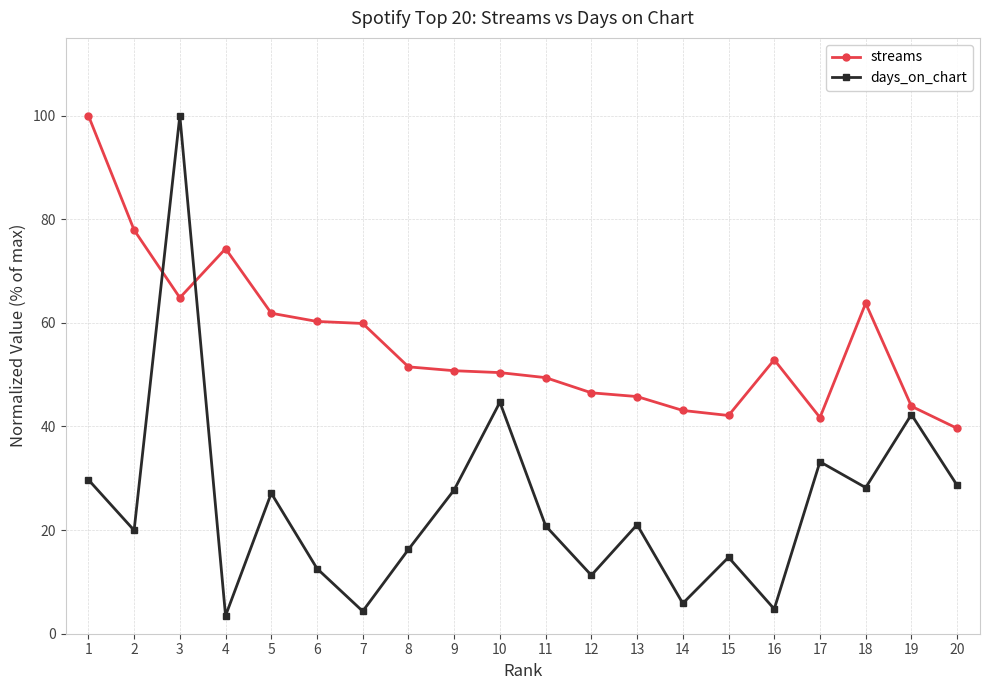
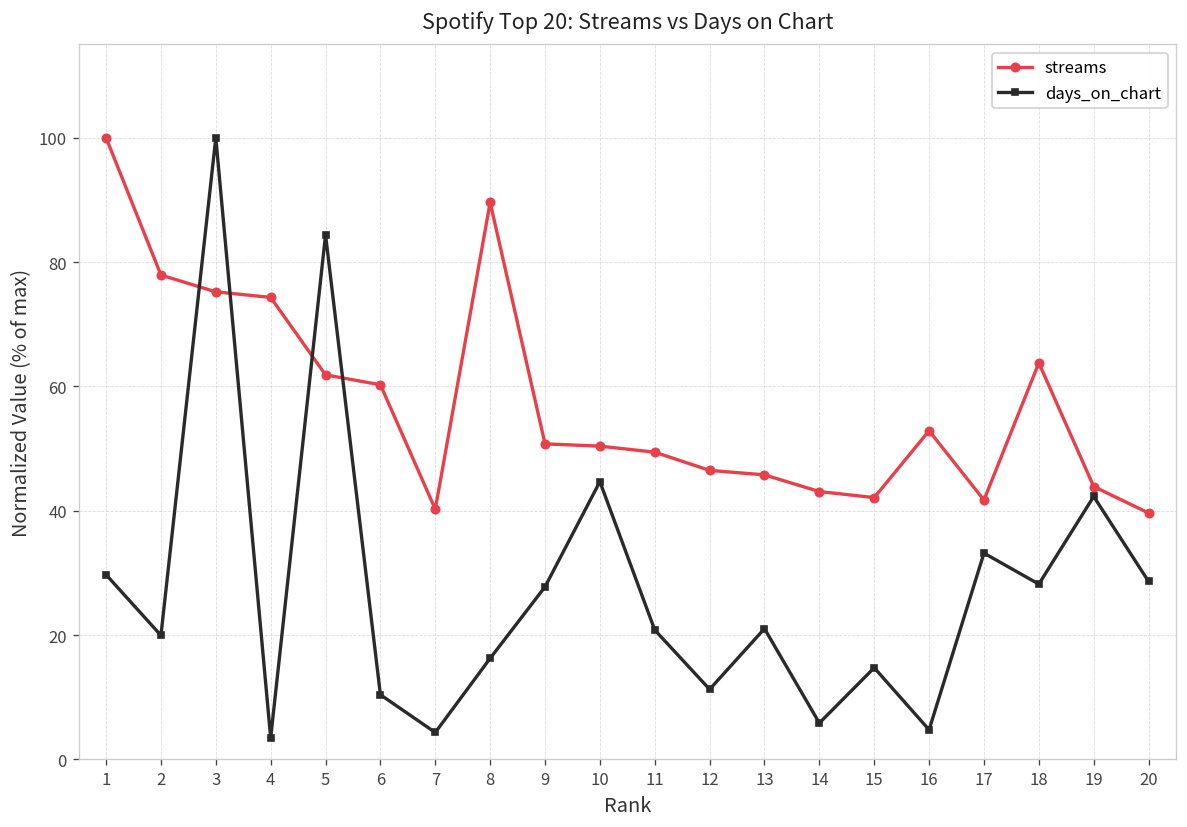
  {
    "streams": {
      "1": 100,
      "2": 78,
-     "3": 65,
+     "3": 75,
      "4": 74,
      "5": 62,
      "6": 60,
-     "7": 60,
-     "8": 52,
+     "7": 40,
+     "8": 90,
      "9": 51,
      "10": 50,
      "11": 49,
      "12": 46,
      "13": 46,
      "14": 43,
      "15": 42,
      "16": 53,
      "17": 42,
      "18": 64,
      "19": 44,
      "20": 40
    },
    "days_on_chart": {
      "1": 30,
      "2": 20,
      "3": 100,
      "4": 3,
-     "5": 27,
-     "6": 13,
+     "5": 84,
+     "6": 10,
      "7": 4,
      "8": 16,
      "9": 28,
      "10": 45,
      "11": 21,
      "12": 11,
      "13": 21,
      "14": 6,
      "15": 15,
      "16": 5,
      "17": 33,
      "18": 28,
      "19": 42,
      "20": 29
    }
  }
